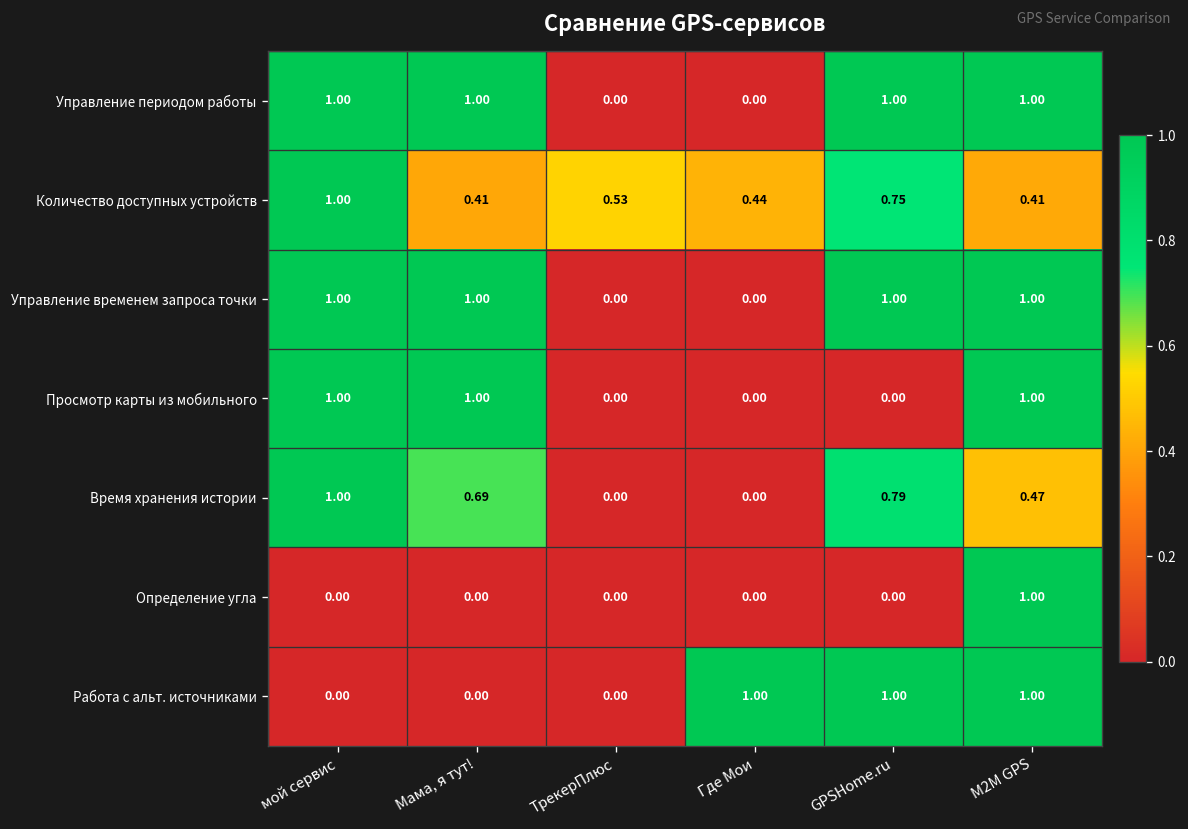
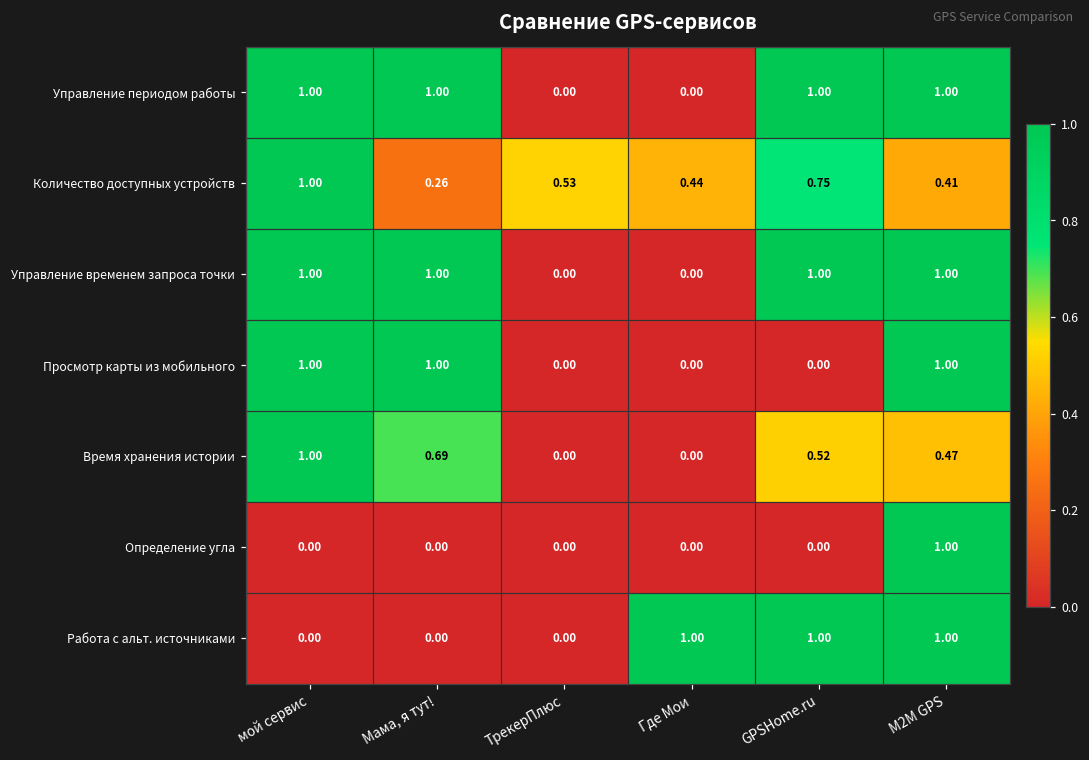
  {
    "Управление периодом работы": {
      "мой сервис": 1.00,
      "Мама, я тут!": 1.00,
      "ТрекерПлюс": 0.00,
      "Где Мои": 0.00,
      "GPSHome.ru": 1.00,
      "M2M GPS": 1.00
    },
    "Количество доступных устройств": {
      "мой сервис": 1.00,
-     "Мама, я тут!": 0.41,
+     "Мама, я тут!": 0.26,
      "ТрекерПлюс": 0.53,
      "Где Мои": 0.44,
      "GPSHome.ru": 0.75,
      "M2M GPS": 0.41
    },
    "Управление временем запроса точки": {
      "мой сервис": 1.00,
      "Мама, я тут!": 1.00,
      "ТрекерПлюс": 0.00,
      "Где Мои": 0.00,
      "GPSHome.ru": 1.00,
      "M2M GPS": 1.00
    },
    "Просмотр карты из мобильного": {
      "мой сервис": 1.00,
      "Мама, я тут!": 1.00,
      "ТрекерПлюс": 0.00,
      "Где Мои": 0.00,
      "GPSHome.ru": 0.00,
      "M2M GPS": 1.00
    },
    "Время хранения истории": {
      "мой сервис": 1.00,
      "Мама, я тут!": 0.69,
      "ТрекерПлюс": 0.00,
      "Где Мои": 0.00,
-     "GPSHome.ru": 0.79,
+     "GPSHome.ru": 0.52,
      "M2M GPS": 0.47
    },
    "Определение угла": {
      "мой сервис": 0.00,
      "Мама, я тут!": 0.00,
      "ТрекерПлюс": 0.00,
      "Где Мои": 0.00,
      "GPSHome.ru": 0.00,
      "M2M GPS": 1.00
    },
    "Работа с альт. источниками": {
      "мой сервис": 0.00,
      "Мама, я тут!": 0.00,
      "ТрекерПлюс": 0.00,
      "Где Мои": 1.00,
      "GPSHome.ru": 1.00,
      "M2M GPS": 1.00
    }
  }
